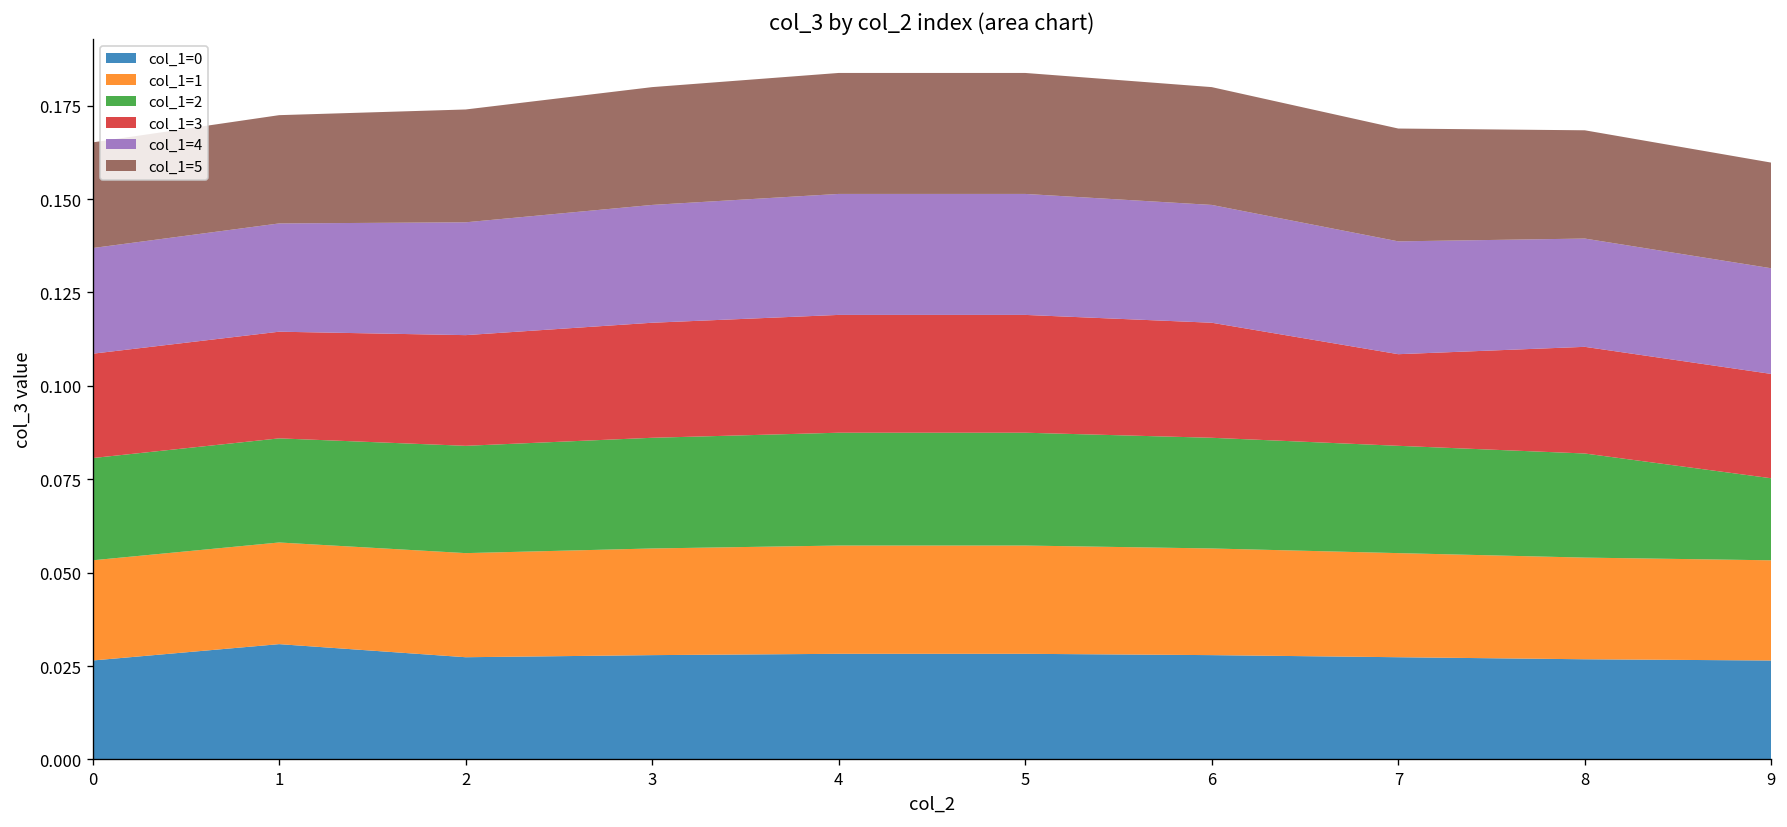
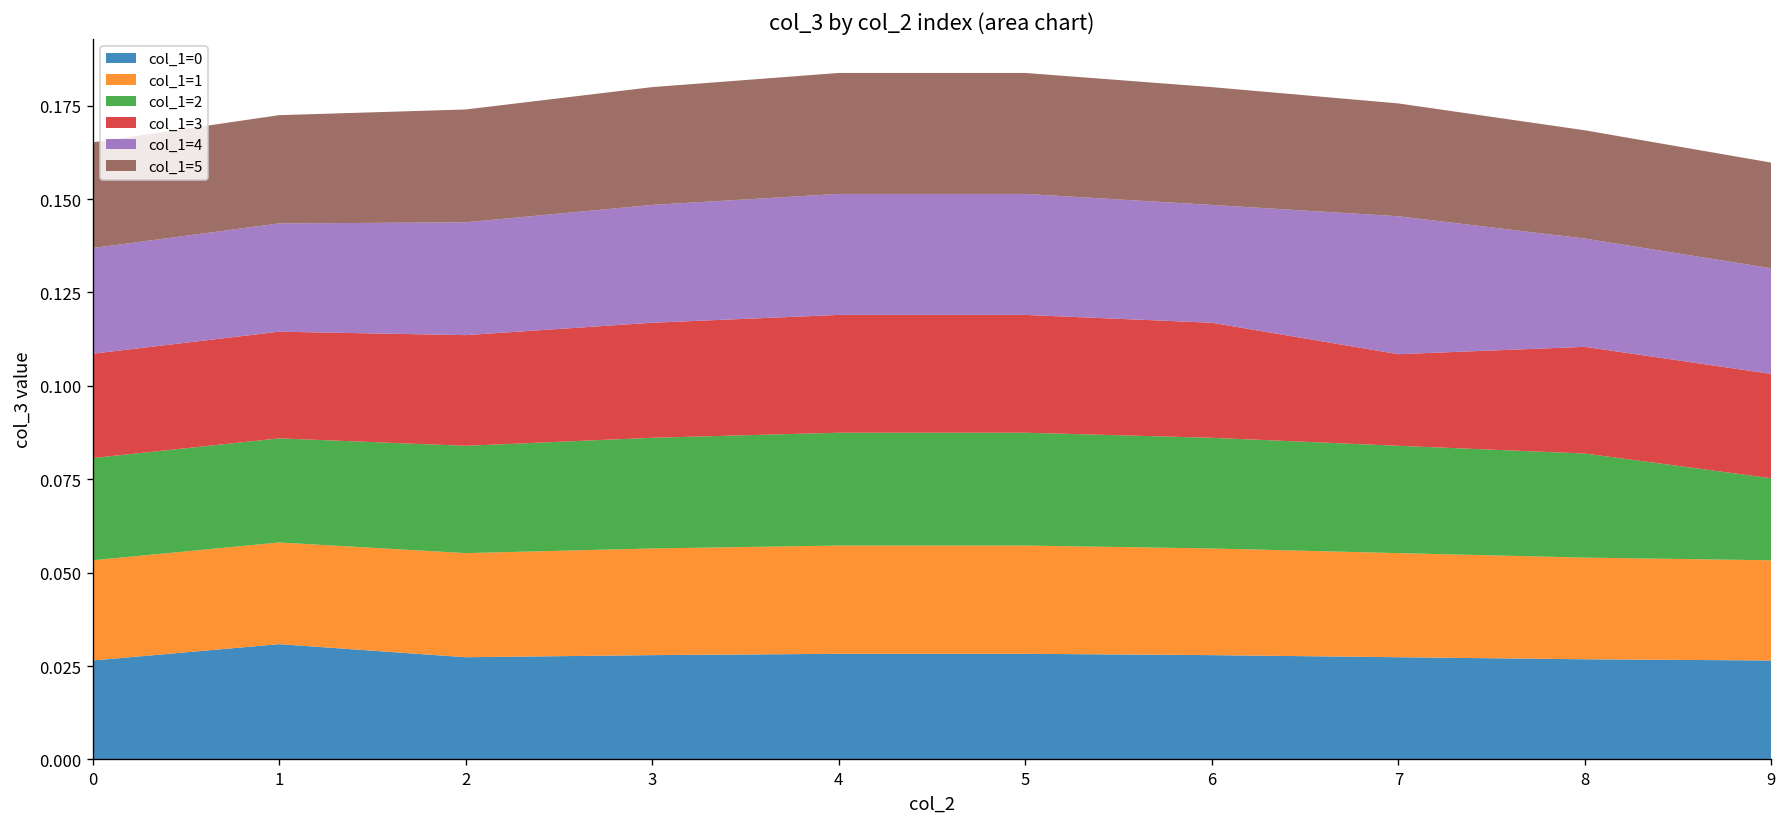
  {
    "col_1=0": {
      "0": 0.026,
      "1": 0.031,
      "2": 0.027,
      "3": 0.028,
      "4": 0.028,
      "5": 0.028,
      "6": 0.028,
      "7": 0.027,
      "8": 0.027,
      "9": 0.026
    },
    "col_1=1": {
      "0": 0.027,
      "1": 0.027,
      "2": 0.028,
      "3": 0.029,
      "4": 0.029,
      "5": 0.029,
      "6": 0.029,
      "7": 0.028,
      "8": 0.027,
      "9": 0.027
    },
    "col_1=2": {
      "0": 0.027,
      "1": 0.028,
      "2": 0.029,
      "3": 0.030,
      "4": 0.030,
      "5": 0.030,
      "6": 0.030,
      "7": 0.029,
      "8": 0.028,
      "9": 0.022
    },
    "col_1=3": {
      "0": 0.028,
      "1": 0.029,
      "2": 0.030,
      "3": 0.031,
      "4": 0.032,
      "5": 0.032,
      "6": 0.031,
      "7": 0.025,
      "8": 0.029,
      "9": 0.028
    },
    "col_1=4": {
      "0": 0.028,
      "1": 0.029,
      "2": 0.030,
      "3": 0.032,
      "4": 0.032,
      "5": 0.032,
      "6": 0.032,
-     "7": 0.030,
+     "7": 0.037,
      "8": 0.029,
      "9": 0.028
    },
    "col_1=5": {
      "0": 0.028,
      "1": 0.029,
      "2": 0.030,
      "3": 0.032,
      "4": 0.032,
      "5": 0.032,
      "6": 0.032,
      "7": 0.030,
      "8": 0.029,
      "9": 0.028
    }
  }
